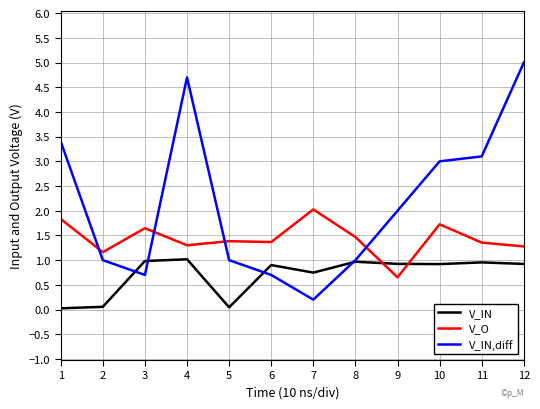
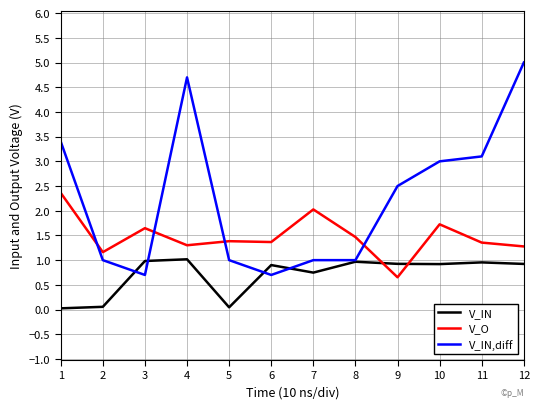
  {
    "V_IN": {
      "1": 0.0,
      "2": 0.1,
      "3": 1.0,
      "4": 1.0,
      "5": 0.0,
      "6": 0.9,
      "7": 0.7,
      "9": 0.9,
      "10": 0.9,
      "11": 1.0,
      "12": 0.9
    },
    "V_O": {
-     "1": 1.8,
+     "1": 2.4,
      "2": 1.2,
      "3": 1.6,
      "4": 1.3,
      "5": 1.4,
      "6": 1.4,
      "7": 2.0,
      "8": 1.5,
      "9": 0.7,
      "10": 1.7,
      "11": 1.4,
      "12": 1.3
    },
    "V_IN,diff": {
      "1": 3.4,
      "2": 1.0,
      "3": 0.7,
      "4": 4.7,
      "5": 1.0,
      "6": 0.7,
-     "7": 0.2,
-     "9": 2.0,
+     "7": 1.0,
+     "9": 2.5,
      "10": 3.0,
      "11": 3.1,
      "12": 5.0
    }
  }
